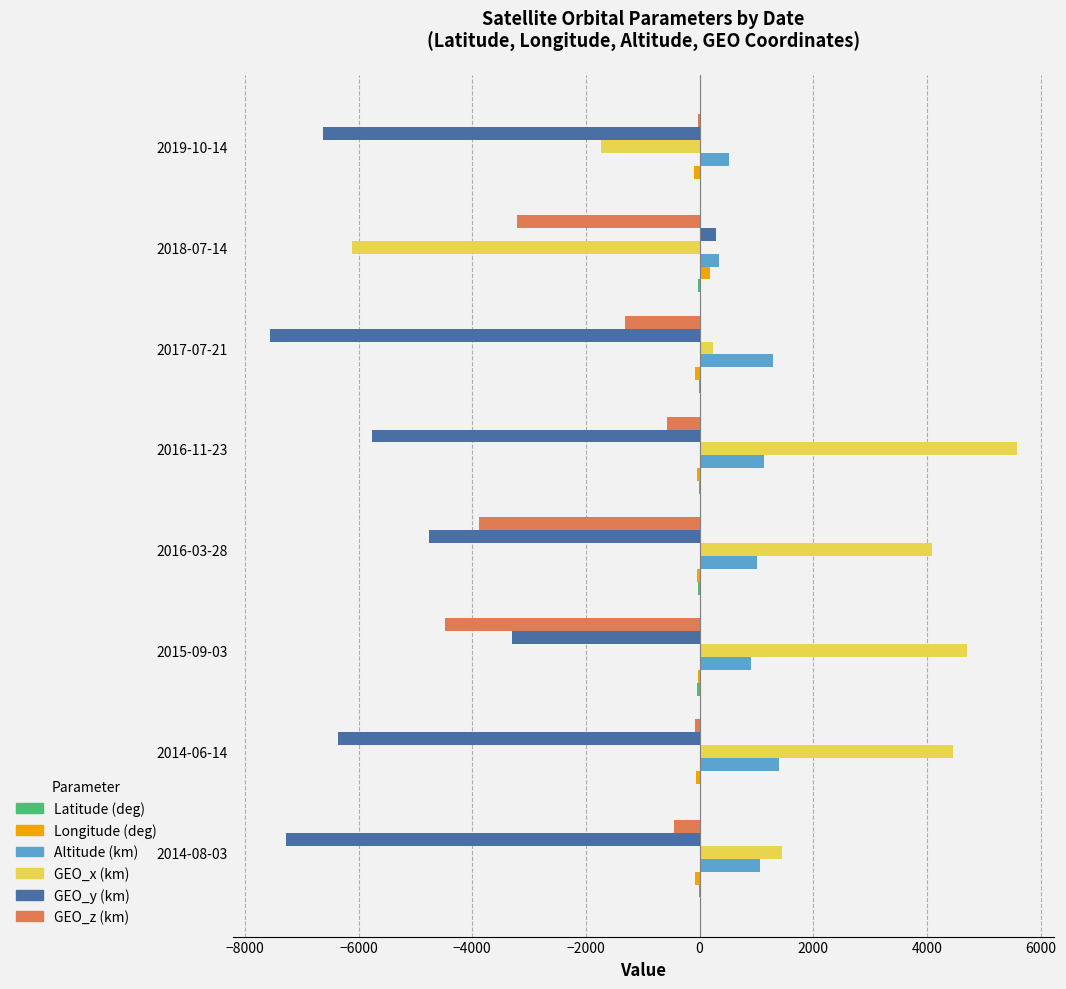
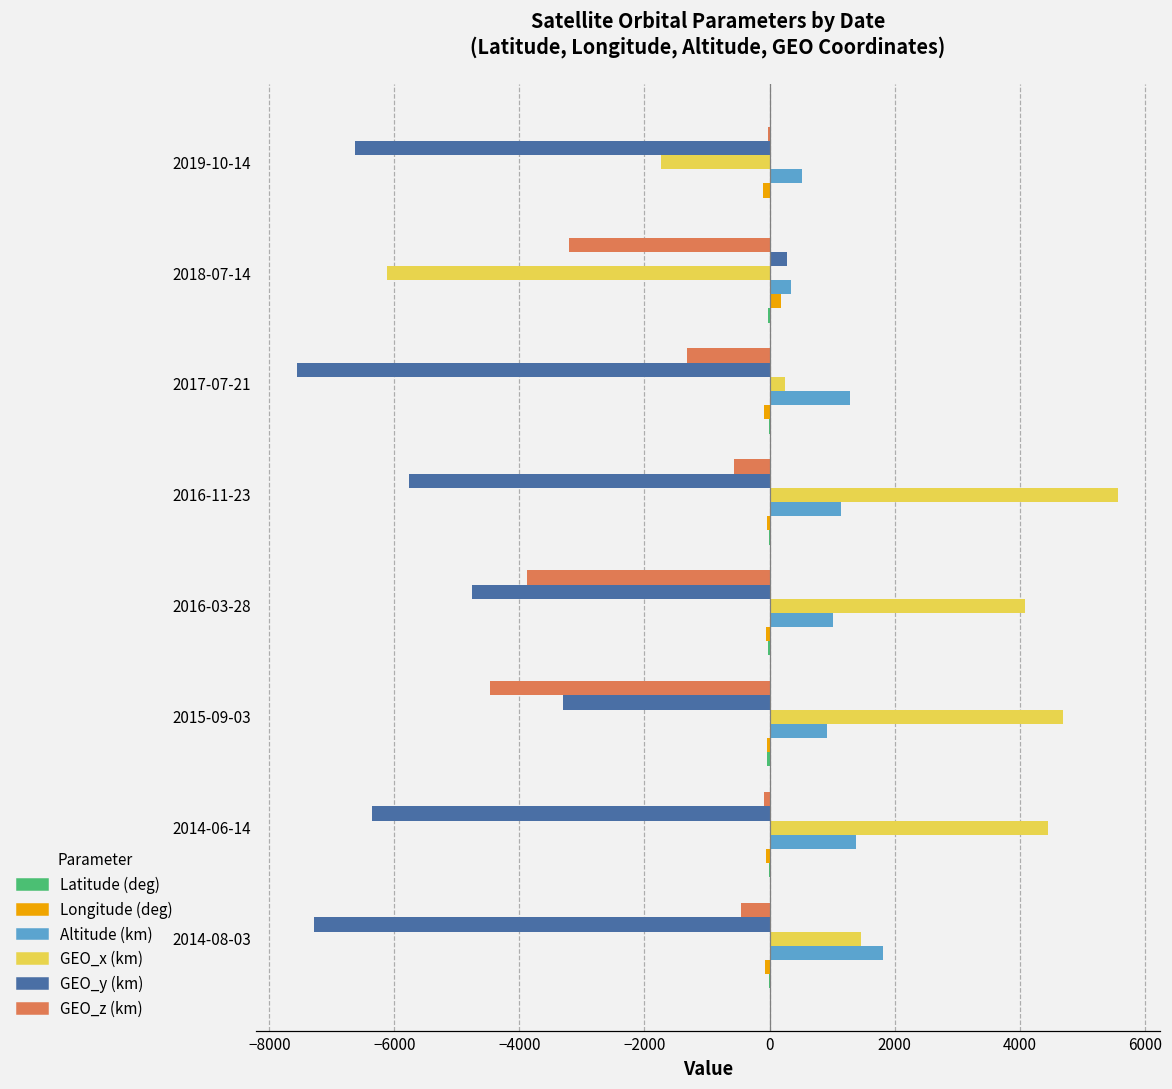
  {
    "Longitude (deg)": {
      "2019-10-14": -100,
      "2018-07-14": 200,
      "2017-07-21": -100,
      "2016-03-28": 0,
      "2014-06-14": -100,
      "2014-08-03": -100
    },
    "Altitude (km)": {
      "2019-10-14": 500,
      "2018-07-14": 300,
      "2017-07-21": 1300,
      "2016-11-23": 1100,
      "2016-03-28": 1000,
      "2015-09-03": 900,
      "2014-06-14": 1400,
-     "2014-08-03": 1100
+     "2014-08-03": 1800
    },
    "GEO_x (km)": {
      "2019-10-14": -1700,
      "2018-07-14": -6100,
      "2017-07-21": 200,
      "2016-11-23": 5600,
      "2016-03-28": 4100,
      "2015-09-03": 4700,
      "2014-06-14": 4500,
      "2014-08-03": 1500
    },
    "GEO_y (km)": {
      "2019-10-14": -6600,
      "2018-07-14": 300,
      "2017-07-21": -7600,
      "2016-11-23": -5800,
      "2016-03-28": -4800,
      "2015-09-03": -3300,
      "2014-06-14": -6400,
      "2014-08-03": -7300
    },
    "GEO_z (km)": {
      "2018-07-14": -3200,
      "2017-07-21": -1300,
      "2016-11-23": -600,
      "2016-03-28": -3900,
      "2015-09-03": -4500,
      "2014-06-14": -100,
      "2014-08-03": -500
    }
  }
